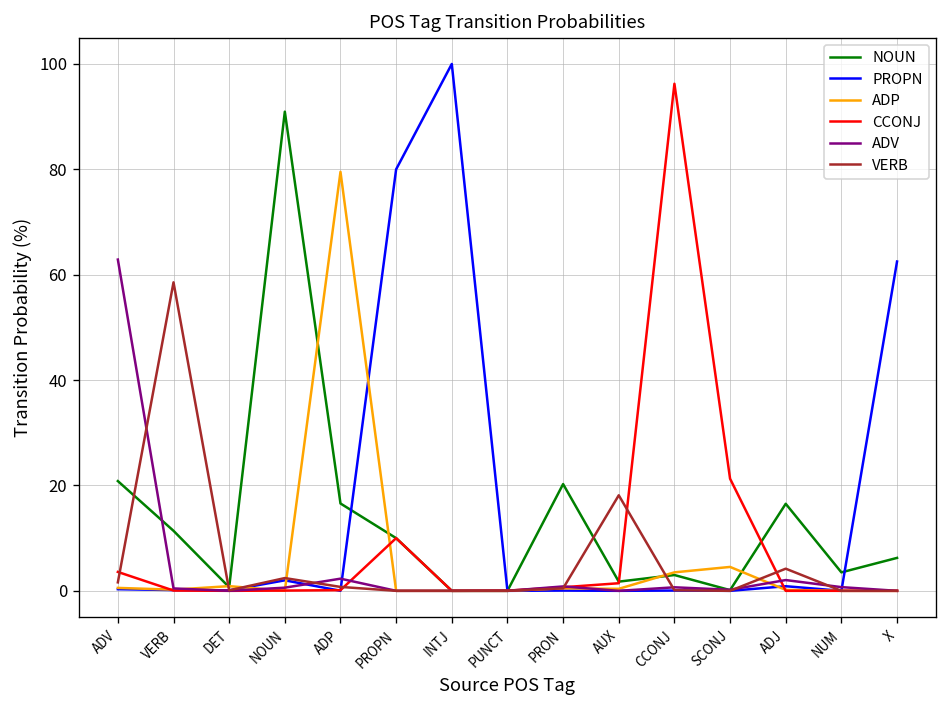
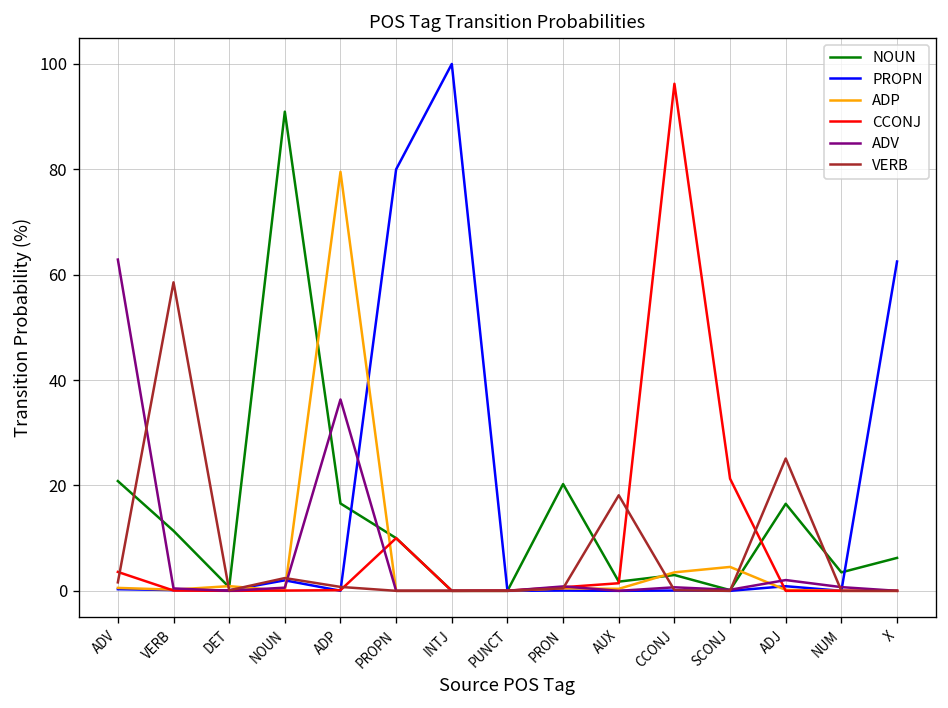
  {
    "NOUN": {
      "ADV": 21,
      "VERB": 11,
      "NOUN": 91,
      "ADP": 17,
      "PRON": 20,
      "ADJ": 17,
      "NUM": 4,
      "X": 6
    },
    "PROPN": {
      "PROPN": 80,
      "INTJ": 100,
      "ADJ": 1,
      "X": 63
    },
    "ADP": {
      "ADP": 80,
      "SCONJ": 5
    },
    "CCONJ": {
      "ADV": 4,
      "CCONJ": 96,
      "SCONJ": 21
    },
    "ADV": {
      "ADV": 63,
-     "ADP": 2,
+     "ADP": 36,
      "ADJ": 2,
      "NUM": 1
    },
    "VERB": {
      "ADV": 2,
      "VERB": 59,
      "ADP": 1,
      "AUX": 18,
-     "ADJ": 4
+     "ADJ": 25
    }
  }
